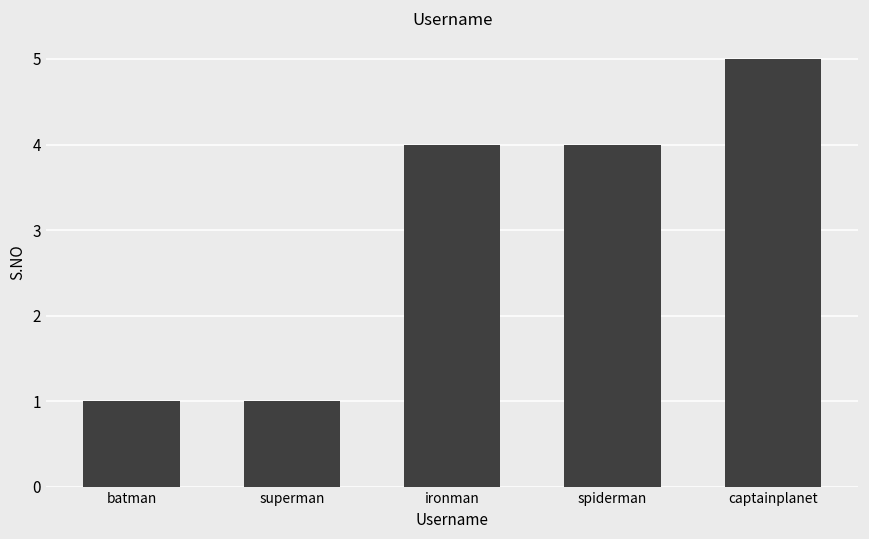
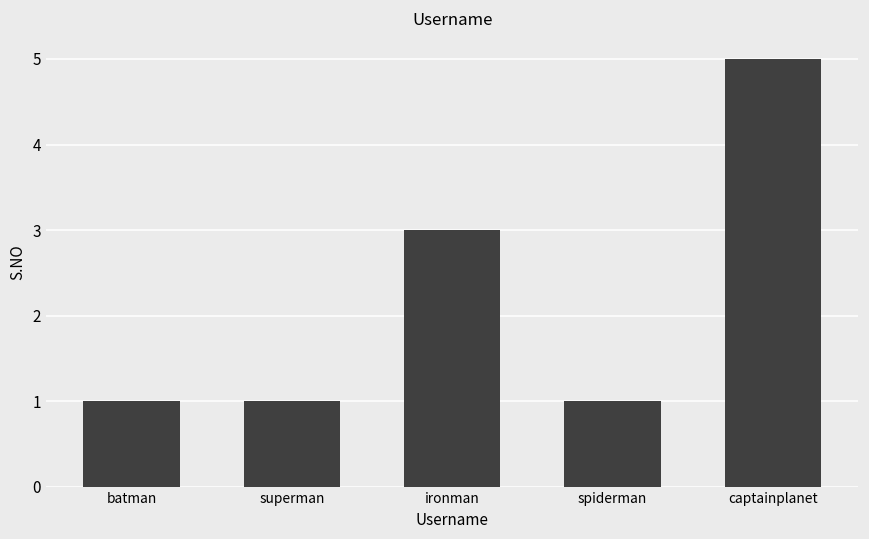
  {
    "batman": 1,
    "superman": 1,
-   "ironman": 4,
-   "spiderman": 4,
+   "ironman": 3,
+   "spiderman": 1,
    "captainplanet": 5
  }
